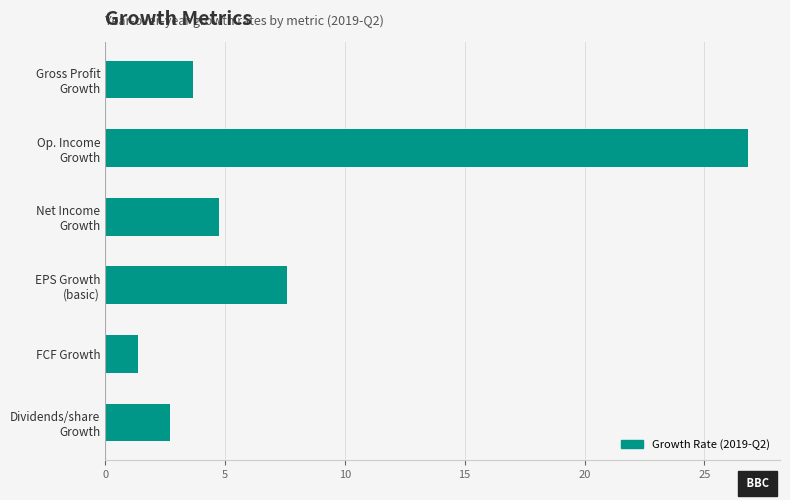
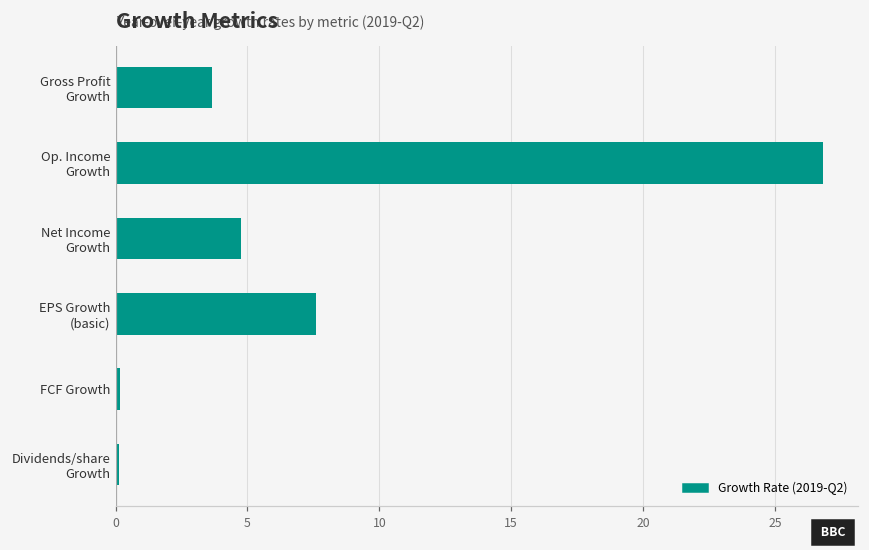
  {
    "Gross Profit Growth": 3.6,
    "Op. Income Growth": 26.8,
    "Net Income Growth": 4.8,
    "EPS Growth (basic)": 7.6,
-   "FCF Growth": 1.4,
-   "Dividends/share Growth": 2.7
+   "FCF Growth": 0.1,
+   "Dividends/share Growth": 0.1
  }
